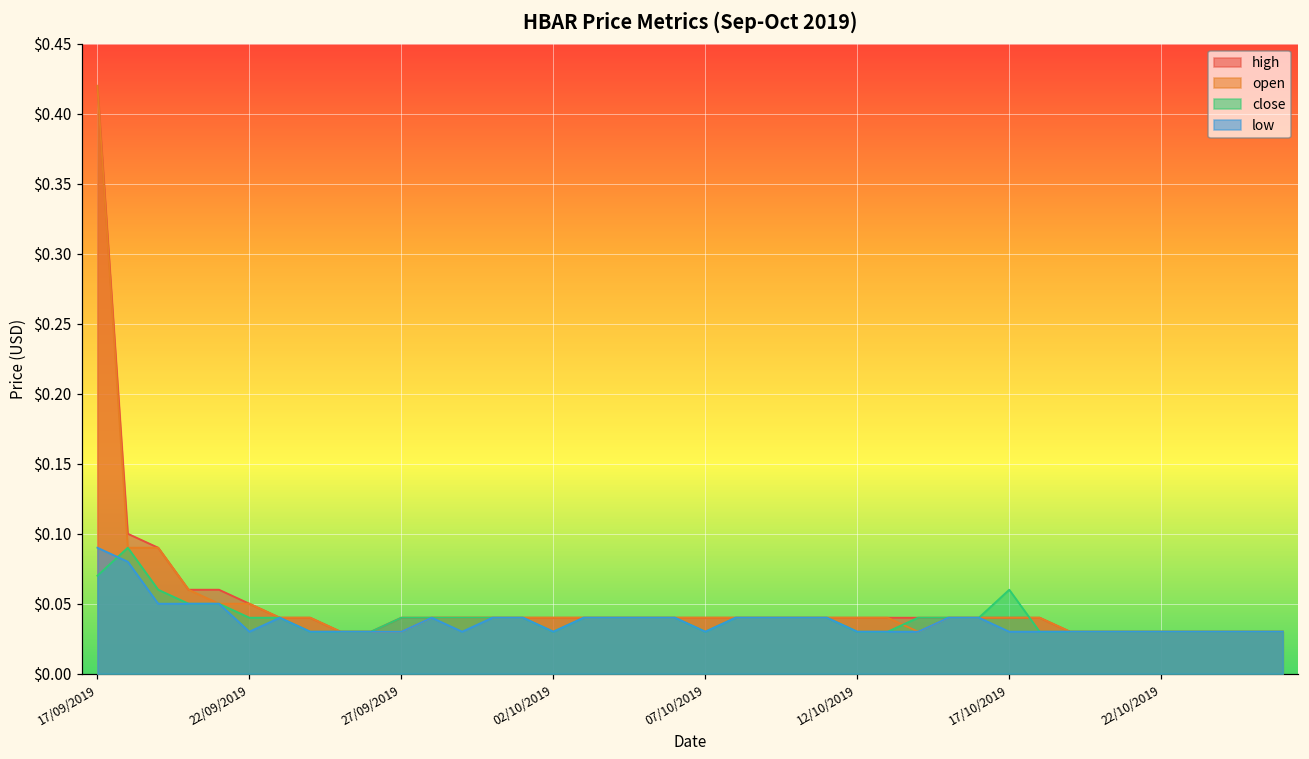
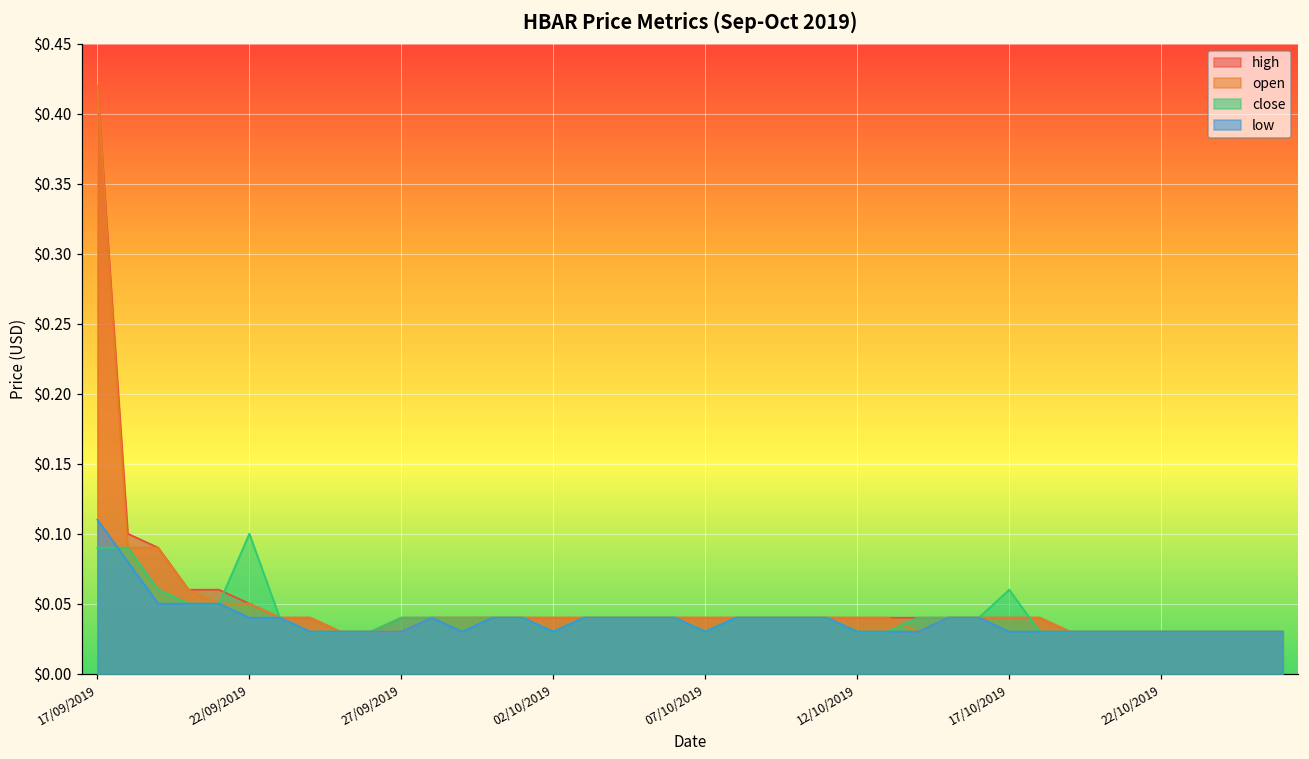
  {
    "close": {
-     "17/09/2019": "$0.07",
-     "22/09/2019": "$0.04",
+     "17/09/2019": "$0.09",
+     "22/09/2019": "$0.10",
      "17/10/2019": "$0.06"
    },
    "low": {
-     "17/09/2019": "$0.09",
-     "22/09/2019": "$0.03",
+     "17/09/2019": "$0.11",
+     "22/09/2019": "$0.04",
      "17/10/2019": "$0.03"
    }
  }
